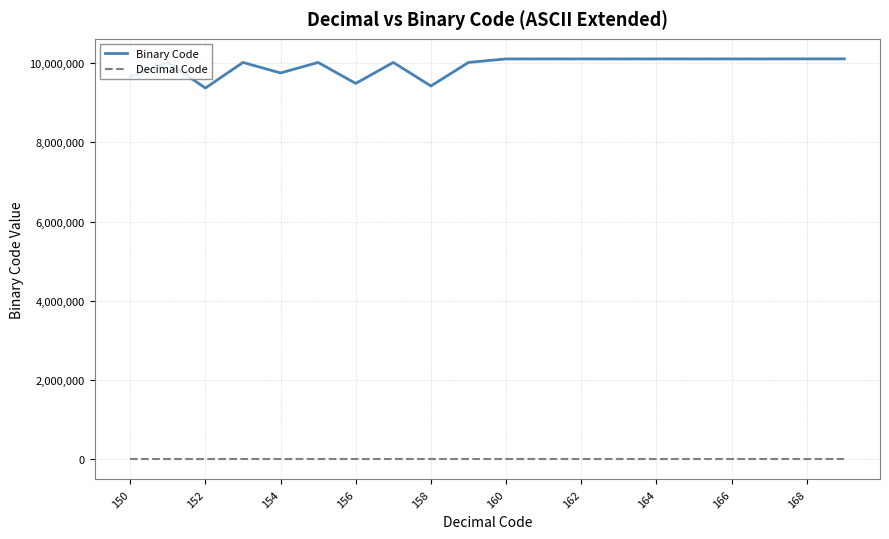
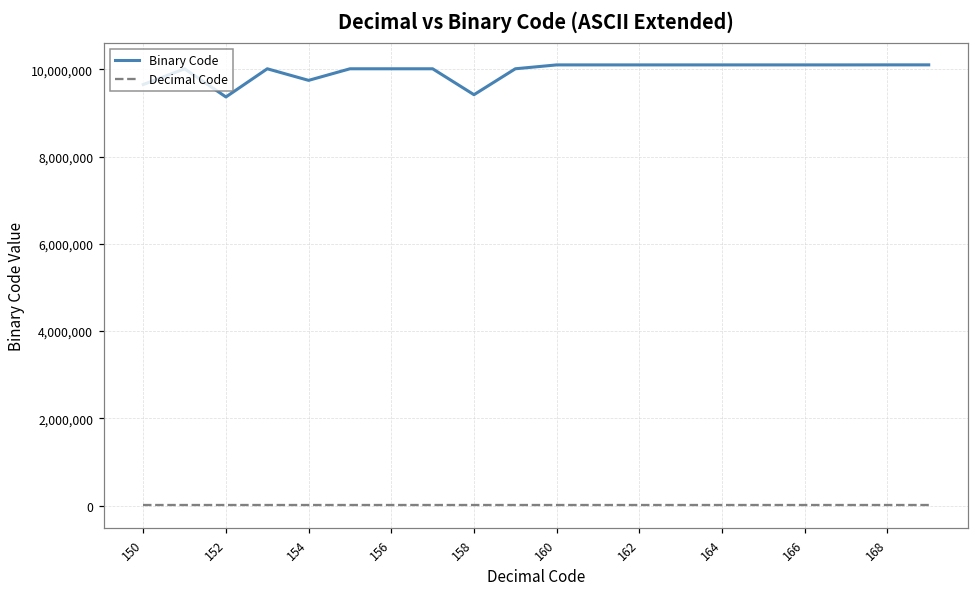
  {
    "Binary Code": {
      "152": "9,400,000",
      "154": "9,700,000",
-     "156": "9,500,000",
+     "156": "10,000,000",
      "158": "9,400,000",
      "160": "10,100,000",
      "162": "10,100,000",
      "164": "10,100,000",
      "166": "10,100,000",
      "168": "10,100,000"
    },
    "Decimal Code": {
      "150": "0",
      "152": "0",
      "154": "0",
      "156": "0",
      "158": "0",
      "160": "0",
      "162": "0",
      "164": "0",
      "166": "0",
      "168": "0"
    }
  }
